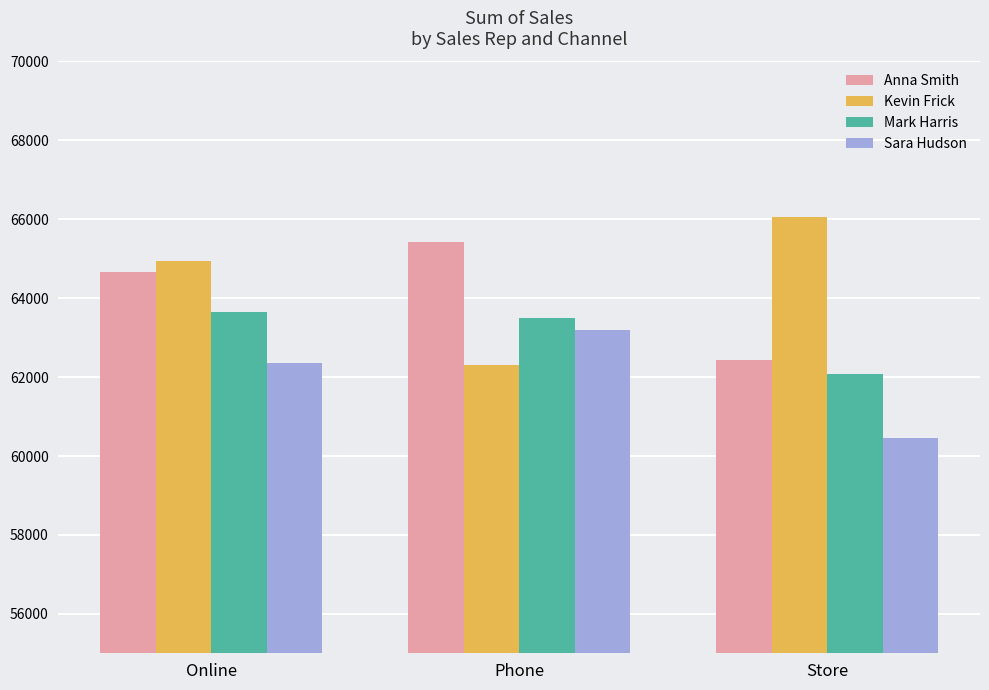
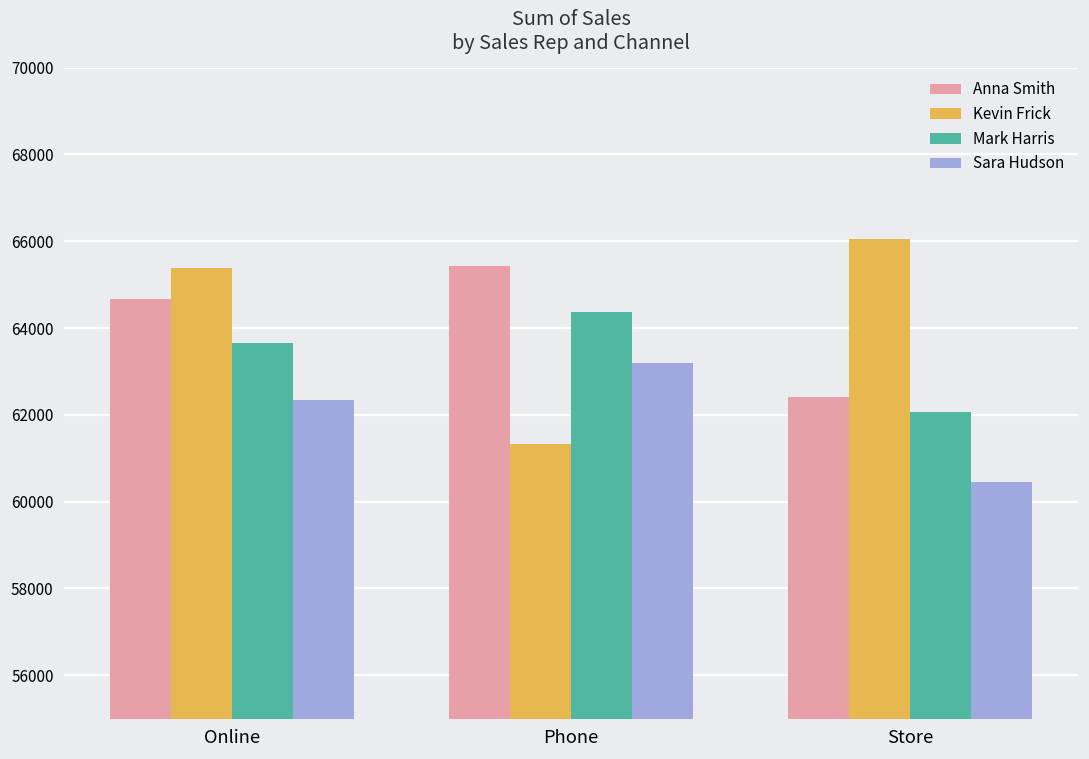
  {
    "Anna Smith": {
      "Online": 64700,
      "Phone": 65400,
      "Store": 62400
    },
    "Kevin Frick": {
-     "Online": 64900,
-     "Phone": 62300,
+     "Online": 65400,
+     "Phone": 61300,
      "Store": 66100
    },
    "Mark Harris": {
      "Online": 63700,
-     "Phone": 63500,
+     "Phone": 64400,
      "Store": 62100
    },
    "Sara Hudson": {
      "Online": 62300,
      "Phone": 63200,
      "Store": 60500
    }
  }
